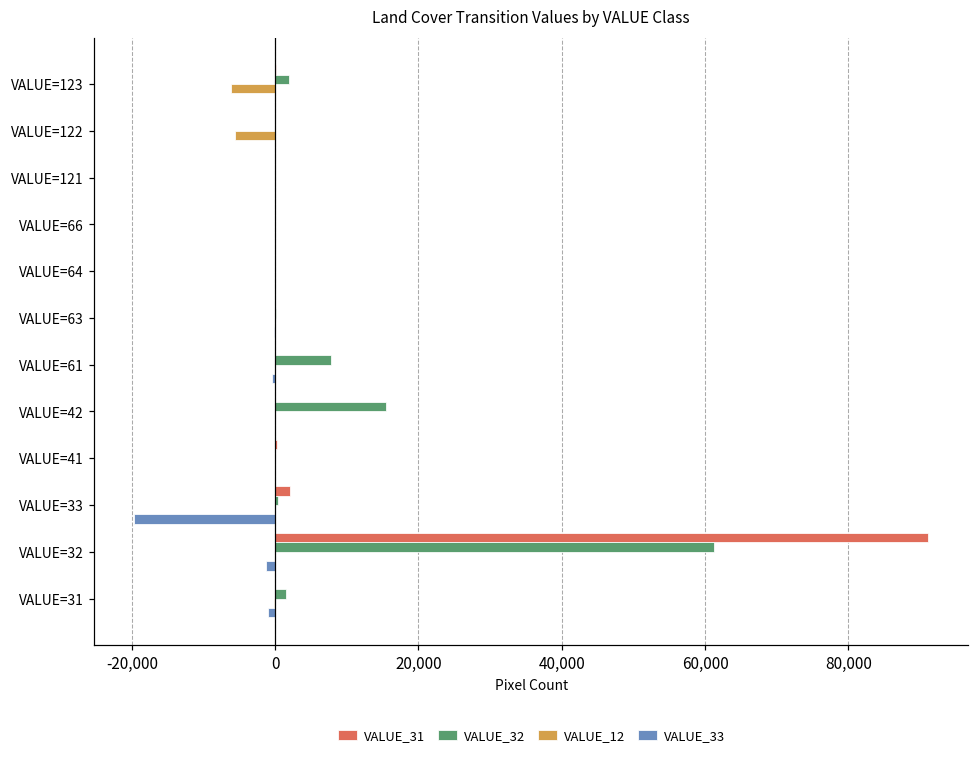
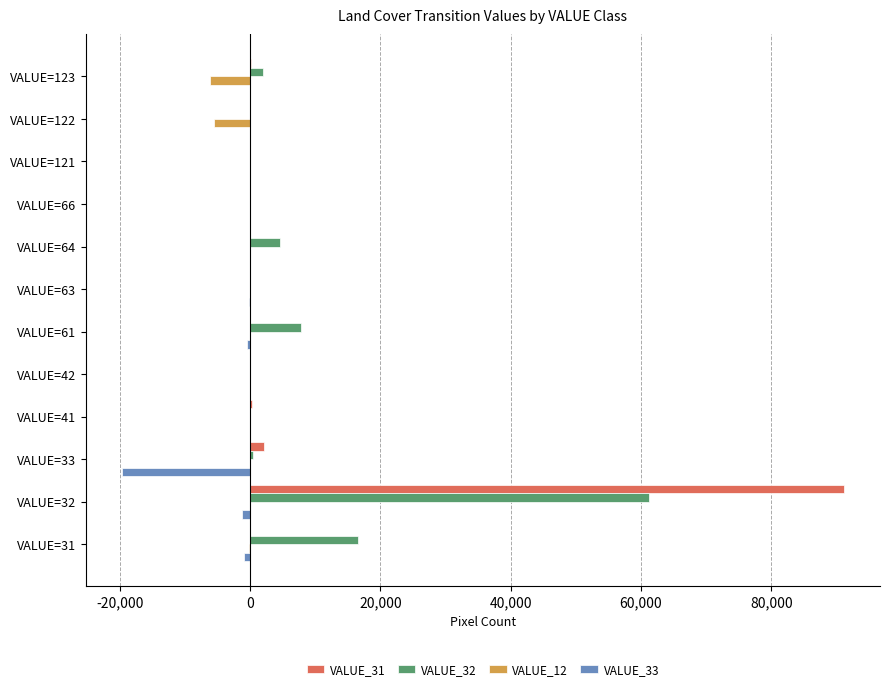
  {
    "VALUE_32": {
      "VALUE=123": "2,000",
      "VALUE=122": "0",
      "VALUE=121": "0",
-     "VALUE=64": "0",
+     "VALUE=64": "5,000",
      "VALUE=61": "8,000",
-     "VALUE=42": "15,000",
+     "VALUE=42": "0",
      "VALUE=41": "0",
      "VALUE=33": "0",
      "VALUE=32": "61,000",
-     "VALUE=31": "2,000"
+     "VALUE=31": "17,000"
    },
    "VALUE_33": {
      "VALUE=122": "0",
      "VALUE=121": "0",
      "VALUE=66": "0",
      "VALUE=61": "0",
      "VALUE=41": "0",
      "VALUE=33": "-20,000",
      "VALUE=32": "-1,000",
      "VALUE=31": "-1,000"
    }
  }
